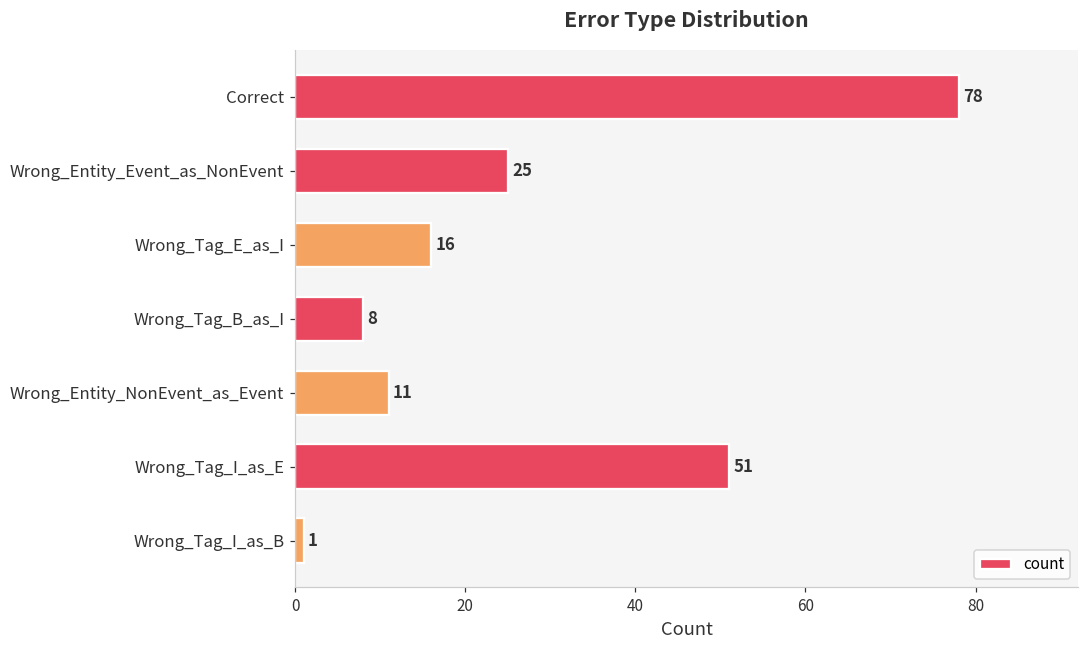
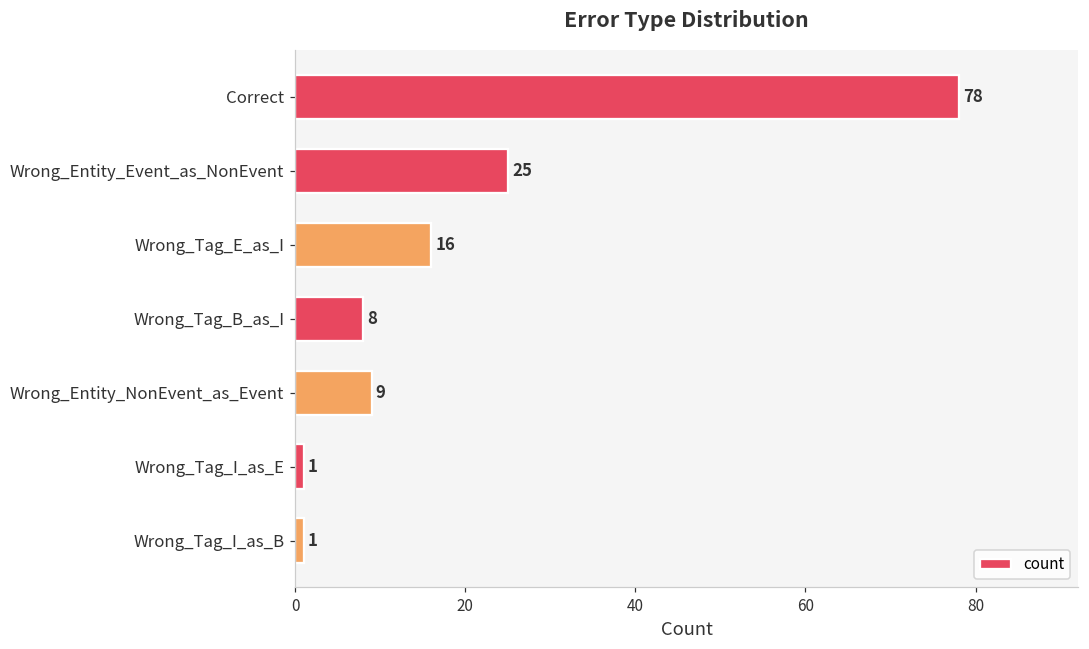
  {
    "Correct": 78,
    "Wrong_Entity_Event_as_NonEvent": 25,
    "Wrong_Tag_E_as_I": 16,
    "Wrong_Tag_B_as_I": 8,
-   "Wrong_Entity_NonEvent_as_Event": 11,
-   "Wrong_Tag_I_as_E": 51,
+   "Wrong_Entity_NonEvent_as_Event": 9,
+   "Wrong_Tag_I_as_E": 1,
    "Wrong_Tag_I_as_B": 1
  }
